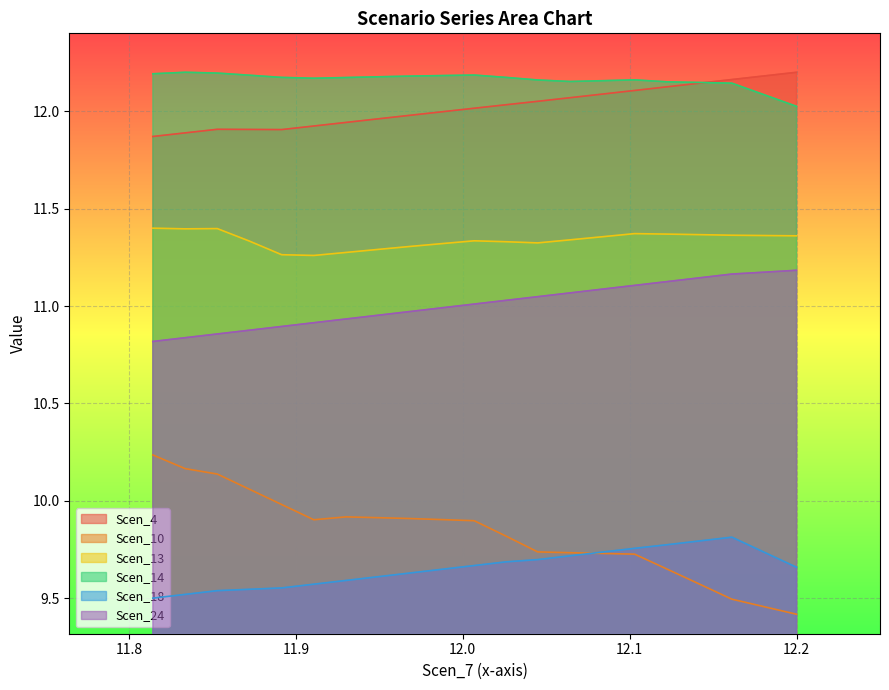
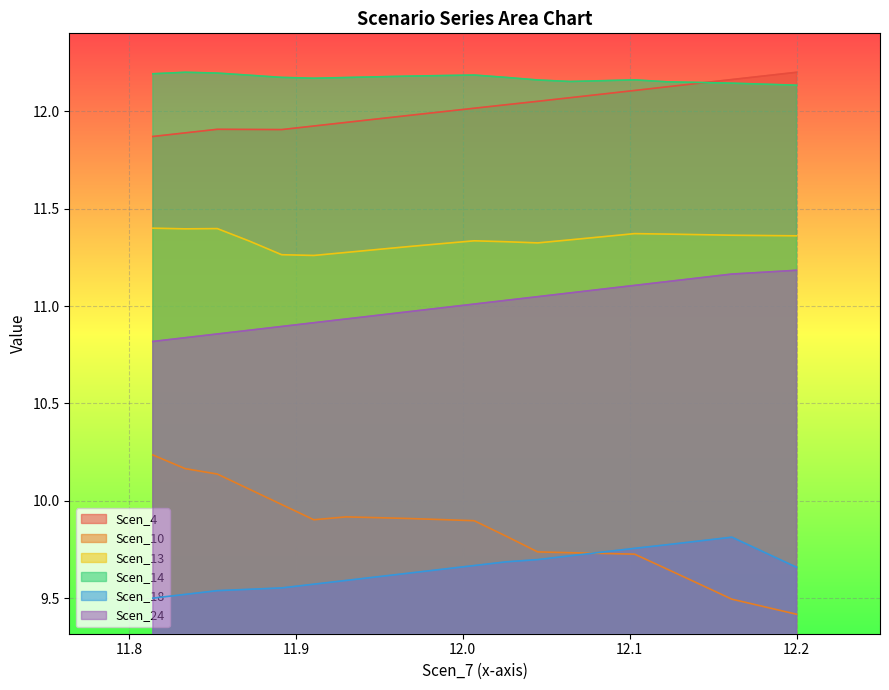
  {
    "Scen_13": {
      "12.2": 11.36
    },
    "Scen_14": {
-     "12.2": 12.03
+     "12.2": 12.13
    },
    "Scen_18": {
      "12.2": 9.66
    },
    "Scen_24": {
      "12.2": 11.18
    }
  }
